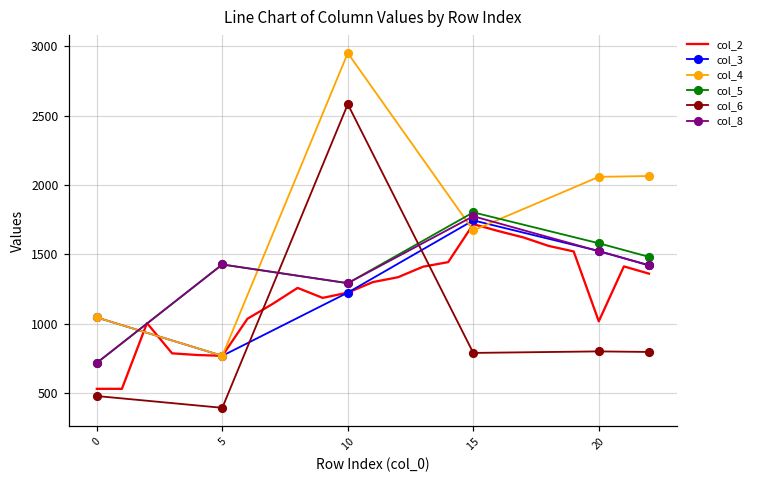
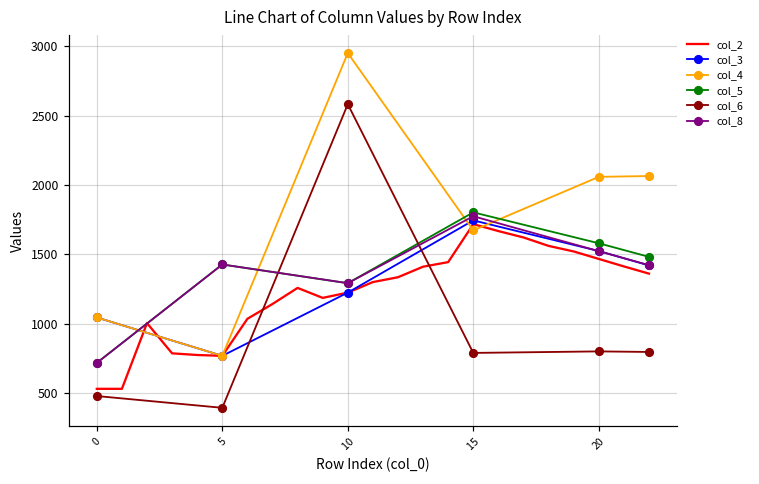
  {
    "col_2": {
      "0": 530,
      "15": 1720,
-     "20": 1020
+     "20": 1470
    },
    "col_3": {
      "15": 1750
    },
    "col_4": {
      "10": 2950,
      "15": 1670,
      "20": 2060
    },
    "col_5": {
      "15": 1800,
      "20": 1580
    },
    "col_6": {
      "0": 480,
      "5": 390,
      "10": 2580,
      "15": 790,
      "20": 800
    },
    "col_8": {
      "15": 1780
    }
  }
